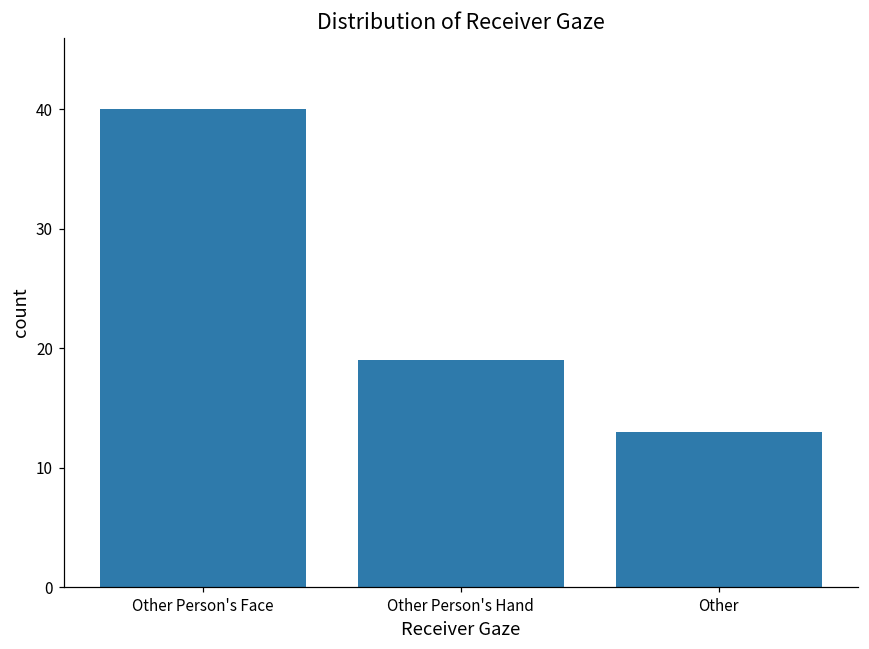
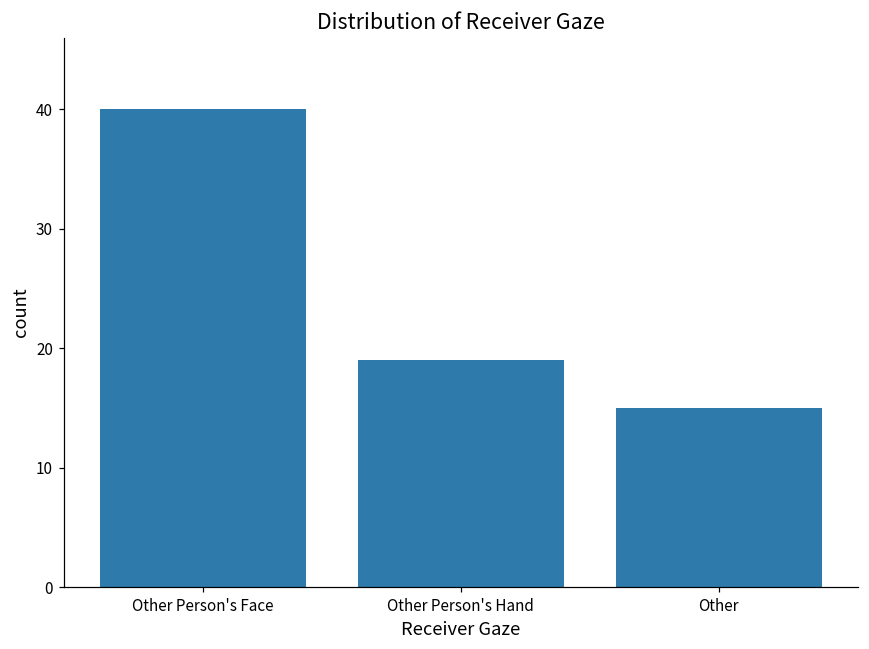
  {
    "Other Person's Face": 40,
    "Other Person's Hand": 19,
-   "Other": 13
+   "Other": 15
  }
